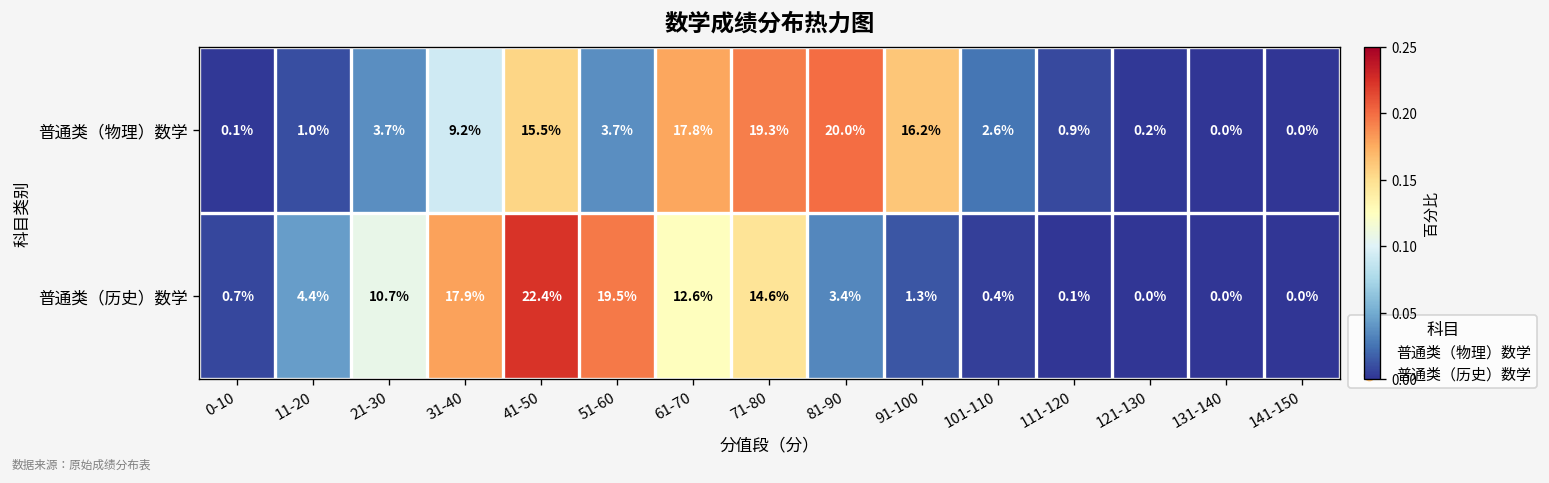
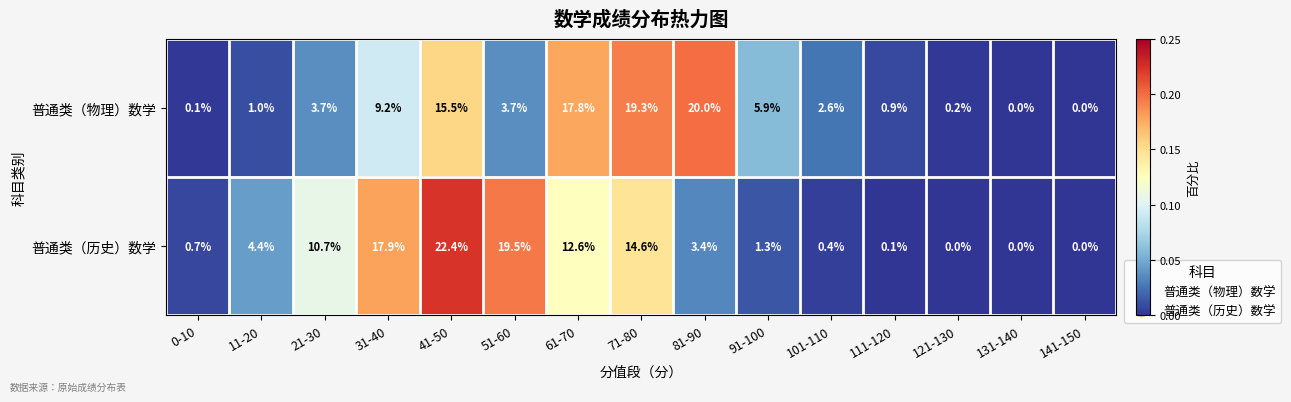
  {
    "普通类（物理）数学": {
      "0-10": "0.1%",
      "11-20": "1.0%",
      "21-30": "3.7%",
      "31-40": "9.2%",
      "41-50": "15.5%",
      "51-60": "3.7%",
      "61-70": "17.8%",
      "71-80": "19.3%",
      "81-90": "20.0%",
-     "91-100": "16.2%",
+     "91-100": "5.9%",
      "101-110": "2.6%",
      "111-120": "0.9%",
      "121-130": "0.2%",
      "131-140": "0.0%",
      "141-150": "0.0%"
    },
    "普通类（历史）数学": {
      "0-10": "0.7%",
      "11-20": "4.4%",
      "21-30": "10.7%",
      "31-40": "17.9%",
      "41-50": "22.4%",
      "51-60": "19.5%",
      "61-70": "12.6%",
      "71-80": "14.6%",
      "81-90": "3.4%",
      "91-100": "1.3%",
      "101-110": "0.4%",
      "111-120": "0.1%",
      "121-130": "0.0%",
      "131-140": "0.0%",
      "141-150": "0.0%"
    }
  }
